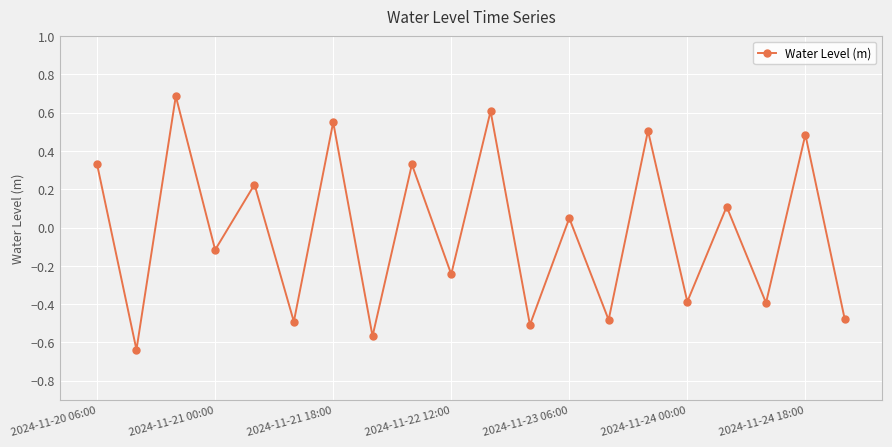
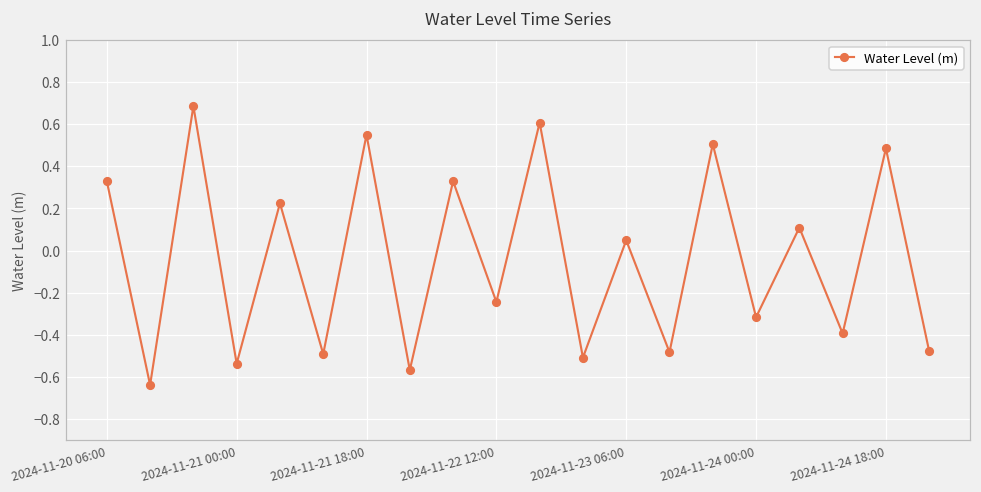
  {
    "2024-11-20 06:00": 0.33,
-   "2024-11-21 00:00": -0.12,
+   "2024-11-21 00:00": -0.54,
    "2024-11-21 18:00": 0.55,
    "2024-11-22 12:00": -0.24,
    "2024-11-23 06:00": 0.05,
-   "2024-11-24 00:00": -0.39,
+   "2024-11-24 00:00": -0.32,
    "2024-11-24 18:00": 0.49
  }
